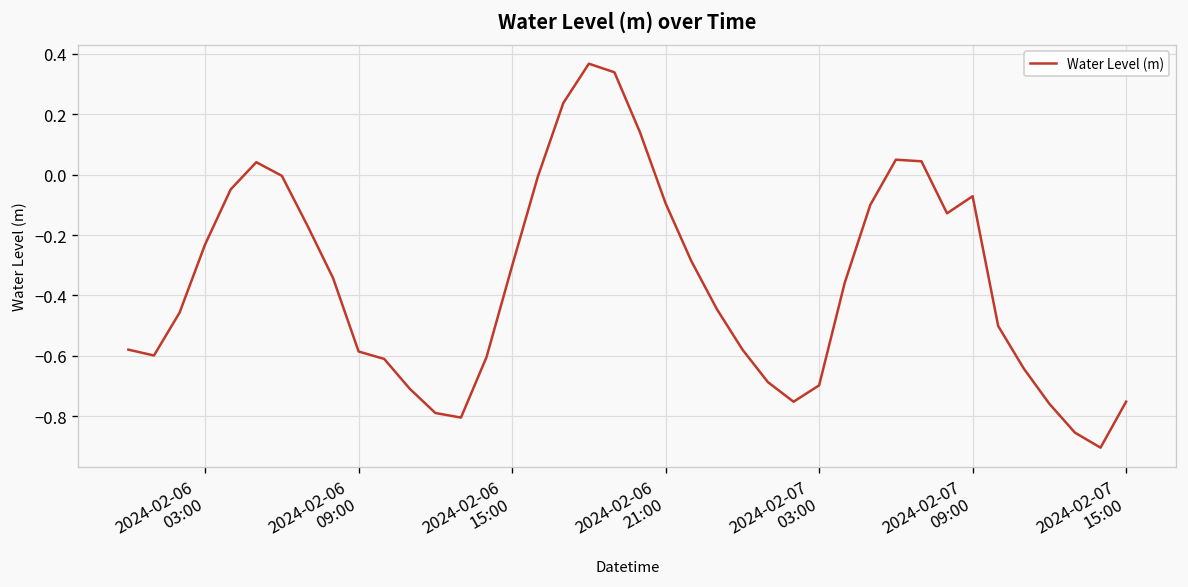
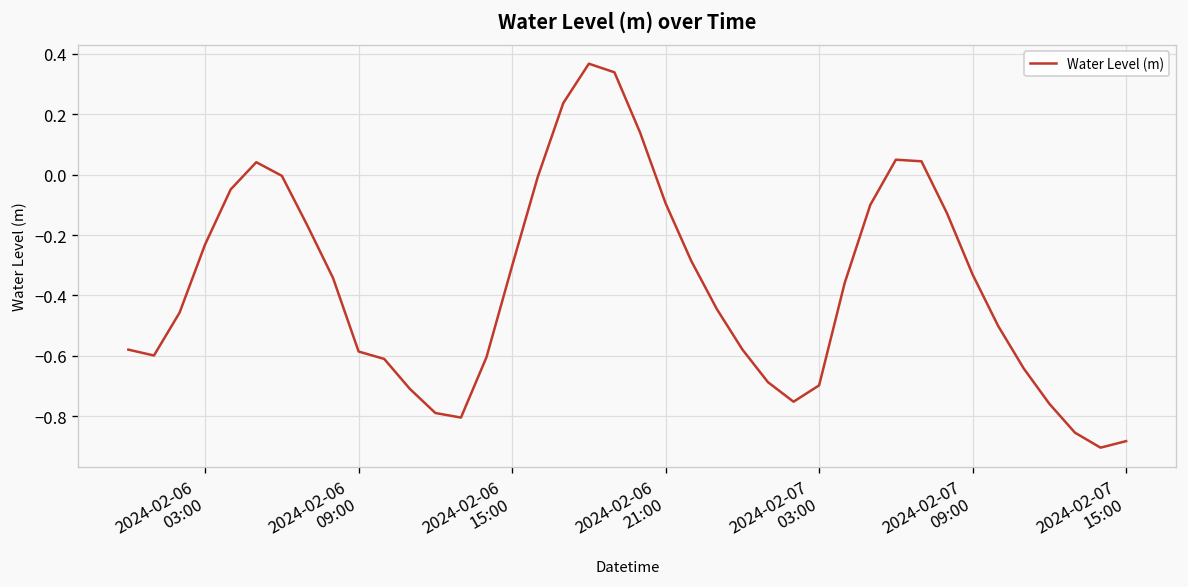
  {
    "2024-02-06 03:00": -0.23,
    "2024-02-06 09:00": -0.59,
    "2024-02-06 15:00": -0.30,
    "2024-02-06 21:00": -0.10,
    "2024-02-07 03:00": -0.70,
-   "2024-02-07 09:00": -0.07,
-   "2024-02-07 15:00": -0.75
+   "2024-02-07 09:00": -0.33,
+   "2024-02-07 15:00": -0.88
  }
